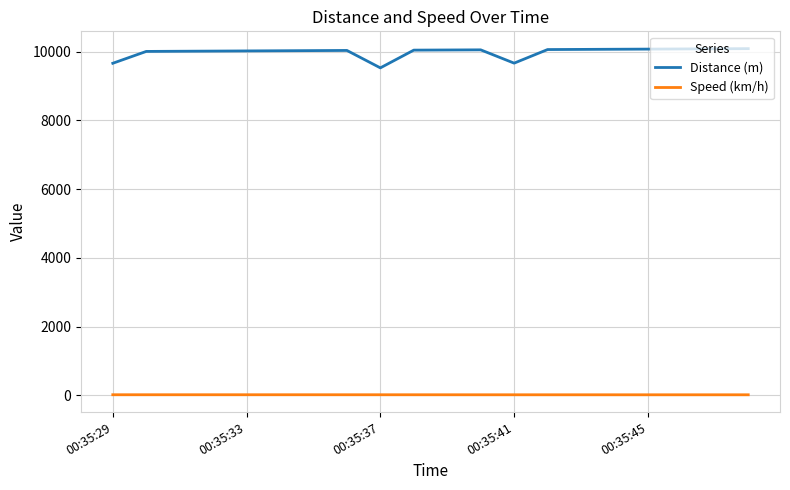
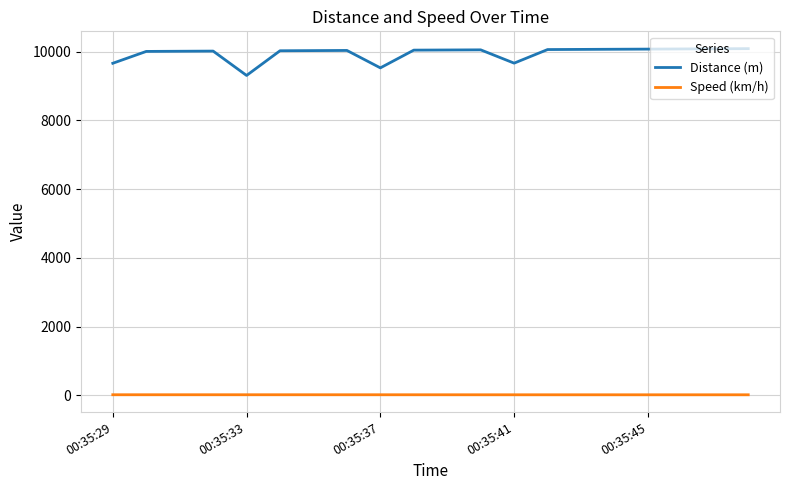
  {
    "Distance (m)": {
      "00:35:29": 9700,
-     "00:35:33": 10000,
+     "00:35:33": 9300,
      "00:35:37": 9500,
      "00:35:41": 9700,
      "00:35:45": 10100
    },
    "Speed (km/h)": {
      "00:35:29": 0,
      "00:35:33": 0,
      "00:35:37": 0,
      "00:35:41": 0,
      "00:35:45": 0
    }
  }
